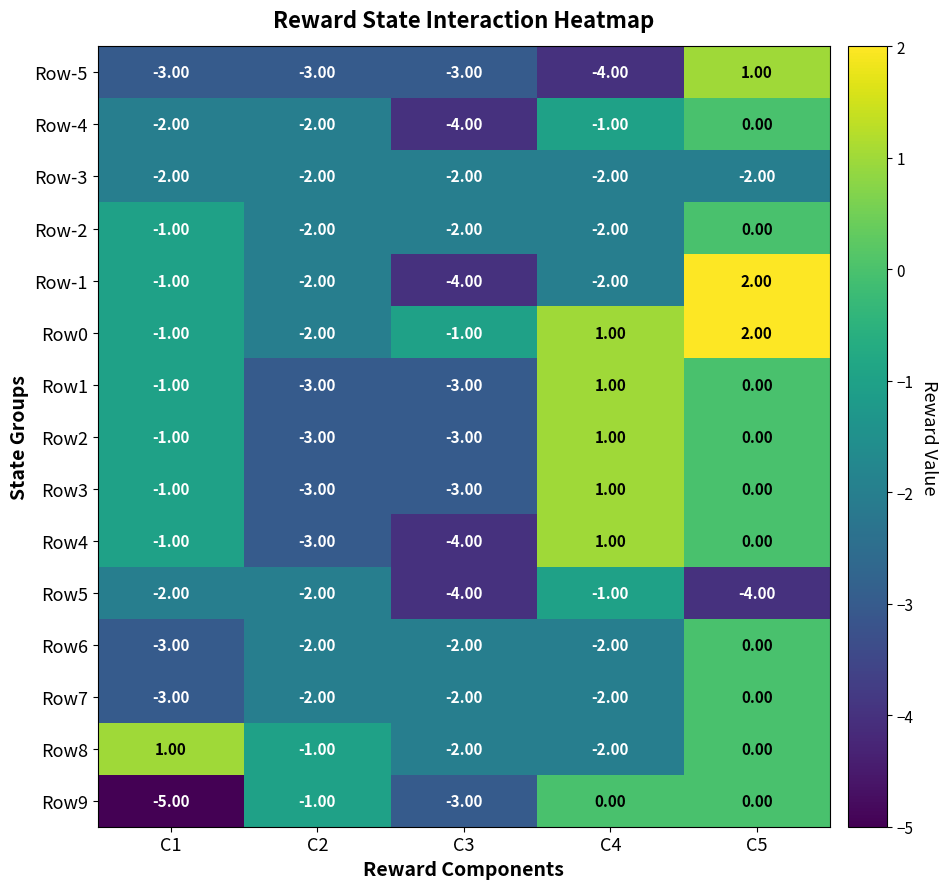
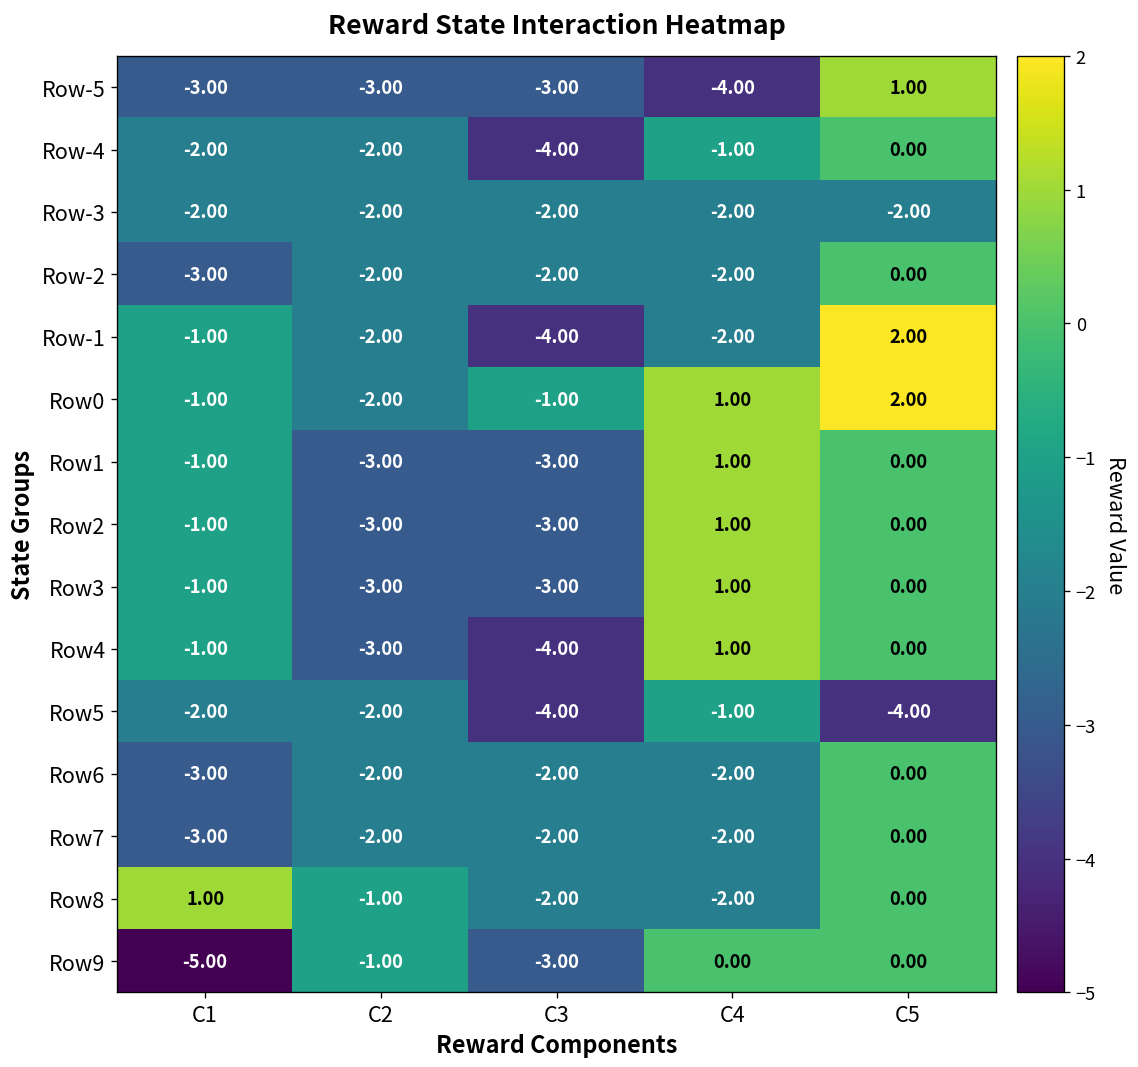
  {
    "Row-5": {
      "C1": -3.00,
      "C2": -3.00,
      "C3": -3.00,
      "C4": -4.00,
      "C5": 1.00
    },
    "Row-4": {
      "C1": -2.00,
      "C2": -2.00,
      "C3": -4.00,
      "C4": -1.00,
      "C5": 0.00
    },
    "Row-3": {
      "C1": -2.00,
      "C2": -2.00,
      "C3": -2.00,
      "C4": -2.00,
      "C5": -2.00
    },
    "Row-2": {
-     "C1": -1.00,
+     "C1": -3.00,
      "C2": -2.00,
      "C3": -2.00,
      "C4": -2.00,
      "C5": 0.00
    },
    "Row-1": {
      "C1": -1.00,
      "C2": -2.00,
      "C3": -4.00,
      "C4": -2.00,
      "C5": 2.00
    },
    "Row0": {
      "C1": -1.00,
      "C2": -2.00,
      "C3": -1.00,
      "C4": 1.00,
      "C5": 2.00
    },
    "Row1": {
      "C1": -1.00,
      "C2": -3.00,
      "C3": -3.00,
      "C4": 1.00,
      "C5": 0.00
    },
    "Row2": {
      "C1": -1.00,
      "C2": -3.00,
      "C3": -3.00,
      "C4": 1.00,
      "C5": 0.00
    },
    "Row3": {
      "C1": -1.00,
      "C2": -3.00,
      "C3": -3.00,
      "C4": 1.00,
      "C5": 0.00
    },
    "Row4": {
      "C1": -1.00,
      "C2": -3.00,
      "C3": -4.00,
      "C4": 1.00,
      "C5": 0.00
    },
    "Row5": {
      "C1": -2.00,
      "C2": -2.00,
      "C3": -4.00,
      "C4": -1.00,
      "C5": -4.00
    },
    "Row6": {
      "C1": -3.00,
      "C2": -2.00,
      "C3": -2.00,
      "C4": -2.00,
      "C5": 0.00
    },
    "Row7": {
      "C1": -3.00,
      "C2": -2.00,
      "C3": -2.00,
      "C4": -2.00,
      "C5": 0.00
    },
    "Row8": {
      "C1": 1.00,
      "C2": -1.00,
      "C3": -2.00,
      "C4": -2.00,
      "C5": 0.00
    },
    "Row9": {
      "C1": -5.00,
      "C2": -1.00,
      "C3": -3.00,
      "C4": 0.00,
      "C5": 0.00
    }
  }
